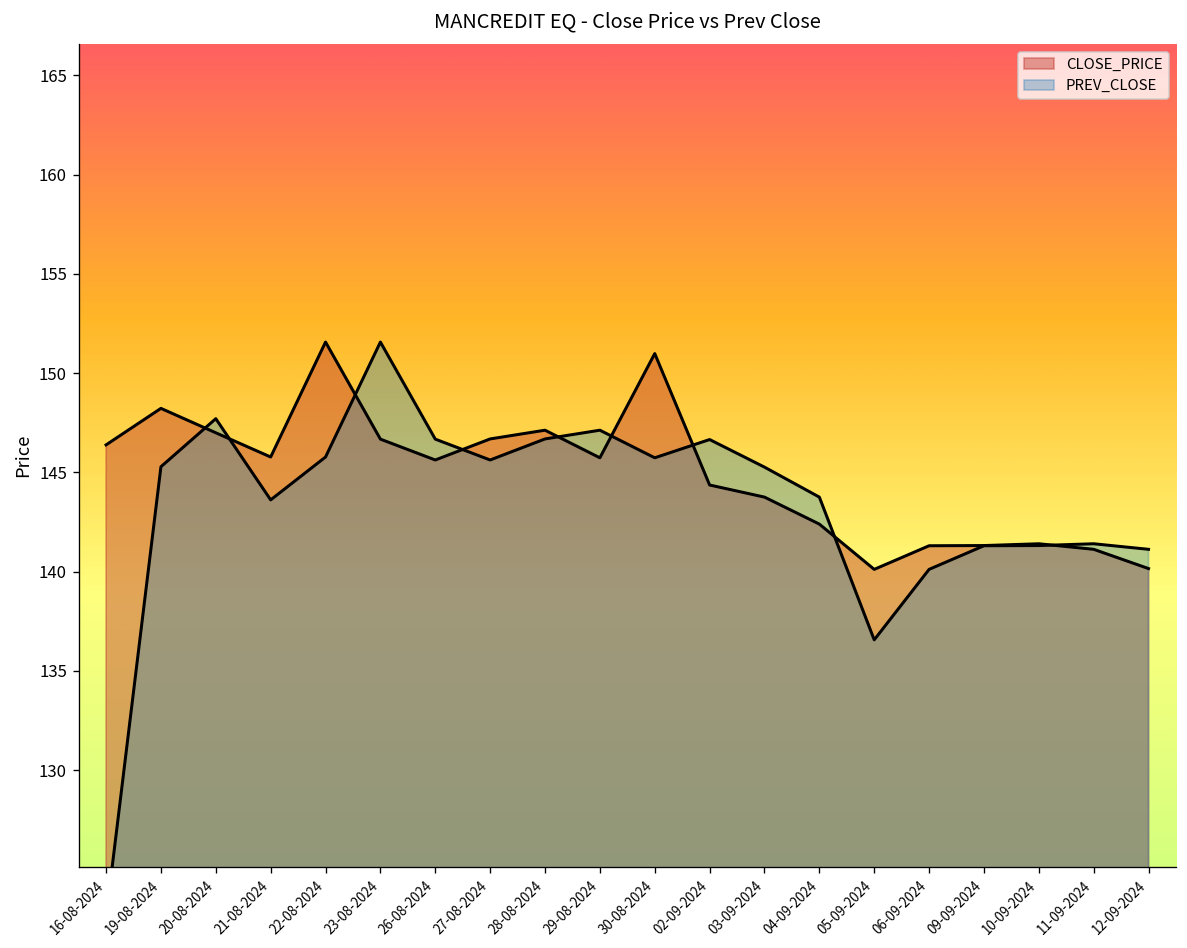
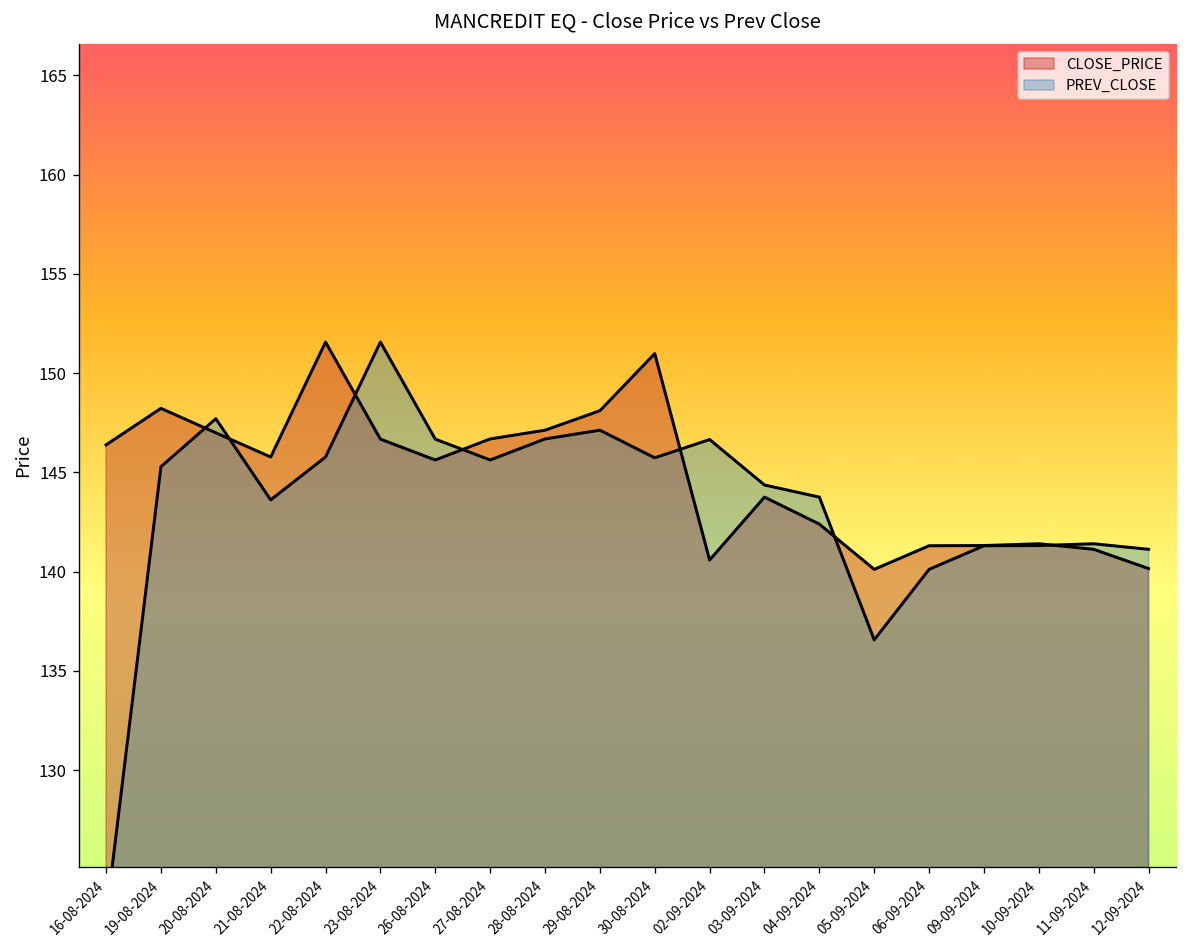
  {
    "CLOSE_PRICE": {
      "16-08-2024": 146.4,
      "19-08-2024": 148.2,
      "20-08-2024": 147.0,
      "21-08-2024": 145.8,
      "22-08-2024": 151.6,
      "23-08-2024": 146.7,
      "26-08-2024": 145.6,
      "27-08-2024": 146.7,
      "28-08-2024": 147.1,
-     "29-08-2024": 145.7,
+     "29-08-2024": 148.1,
      "30-08-2024": 151.0,
-     "02-09-2024": 144.4,
+     "02-09-2024": 140.6,
      "03-09-2024": 143.8,
      "04-09-2024": 142.4,
      "05-09-2024": 140.1,
      "06-09-2024": 141.3,
      "11-09-2024": 141.1,
      "12-09-2024": 140.2
    },
    "PREV_CLOSE": {
      "19-08-2024": 145.3,
      "20-08-2024": 147.7,
      "21-08-2024": 143.6,
      "22-08-2024": 145.8,
      "23-08-2024": 151.6,
      "26-08-2024": 146.7,
      "27-08-2024": 145.6,
      "28-08-2024": 146.7,
      "29-08-2024": 147.1,
      "30-08-2024": 145.7,
      "02-09-2024": 146.7,
-     "03-09-2024": 145.3,
+     "03-09-2024": 144.4,
      "04-09-2024": 143.8,
      "05-09-2024": 136.6,
      "06-09-2024": 140.1,
      "11-09-2024": 141.4,
      "12-09-2024": 141.1
    }
  }
